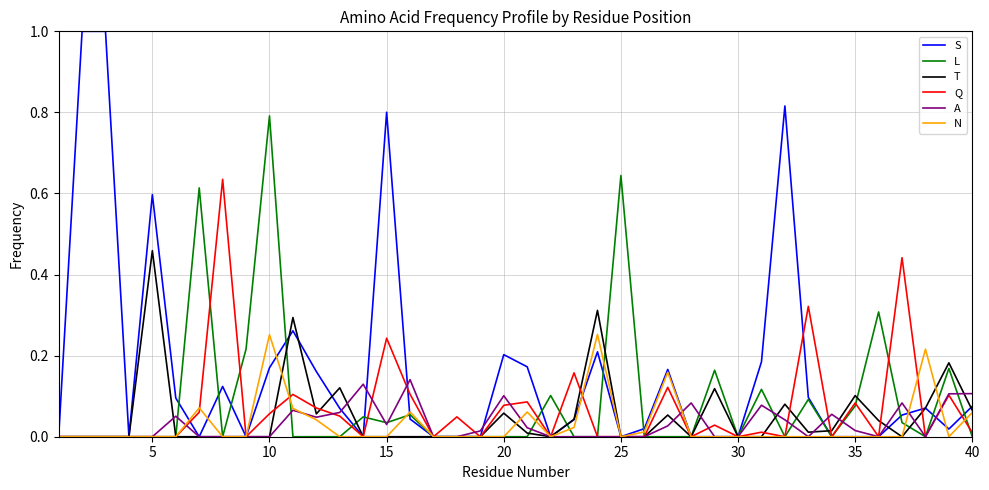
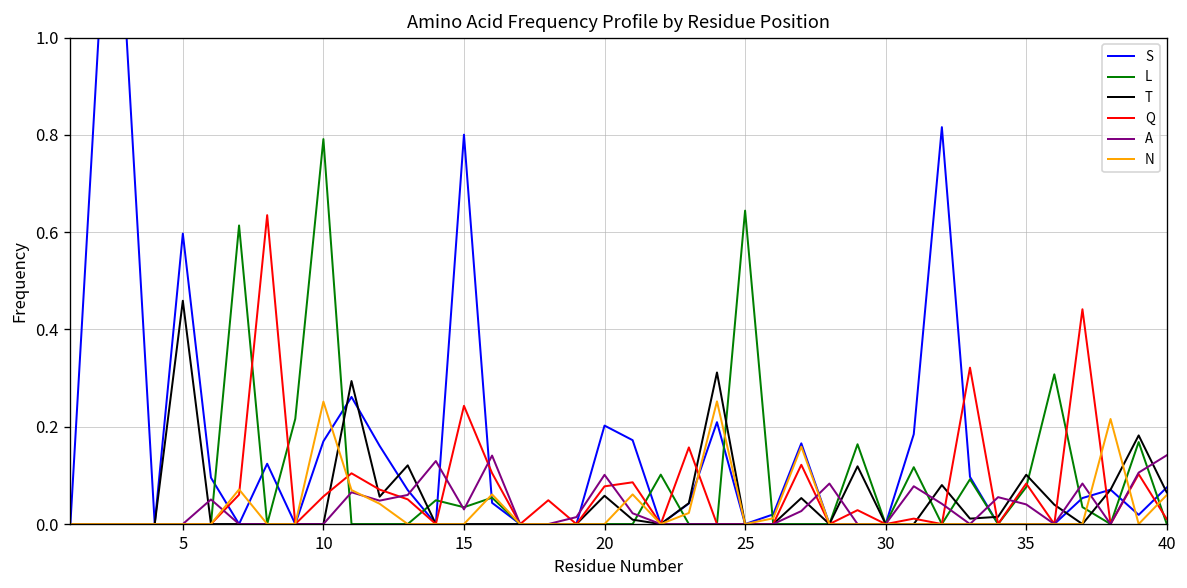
  {
    "S": {
      "5": 0.60,
      "10": 0.17,
      "15": 0.80,
      "20": 0.20,
      "40": 0.08
    },
    "L": {
      "10": 0.79,
      "25": 0.64,
      "35": 0.08,
      "40": 0.00
    },
    "T": {
      "5": 0.46,
      "20": 0.06,
      "35": 0.10
    },
    "Q": {
      "10": 0.06,
      "15": 0.24,
      "20": 0.08,
      "35": 0.08,
      "40": 0.01
    },
    "A": {
      "20": 0.10,
-     "35": 0.02,
-     "40": 0.11
+     "35": 0.04,
+     "40": 0.14
    },
    "N": {
      "10": 0.25
    }
  }
